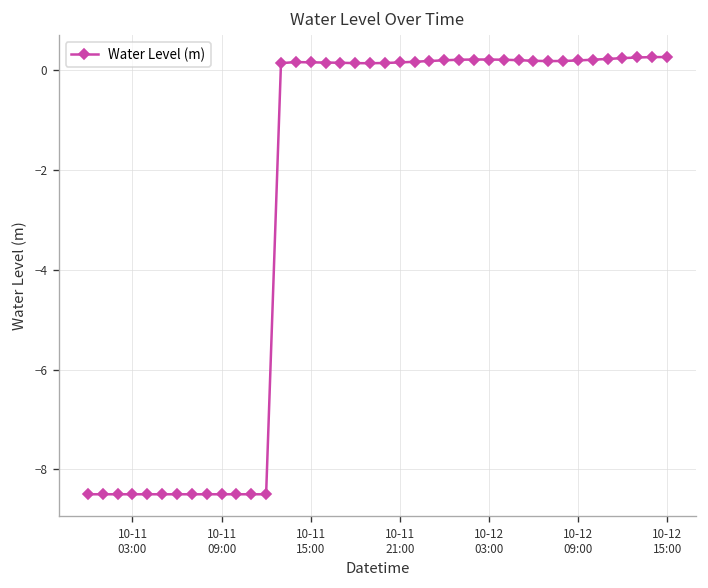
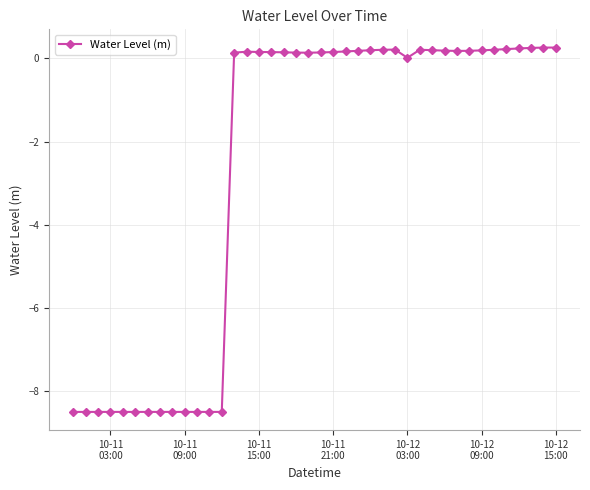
  {
    "10-11 03:00": -8.5,
    "10-11 09:00": -8.5,
    "10-11 15:00": 0.2,
    "10-11 21:00": 0.2,
-   "10-12 03:00": 0.2,
+   "10-12 03:00": 0.0,
    "10-12 09:00": 0.2,
    "10-12 15:00": 0.3
  }
